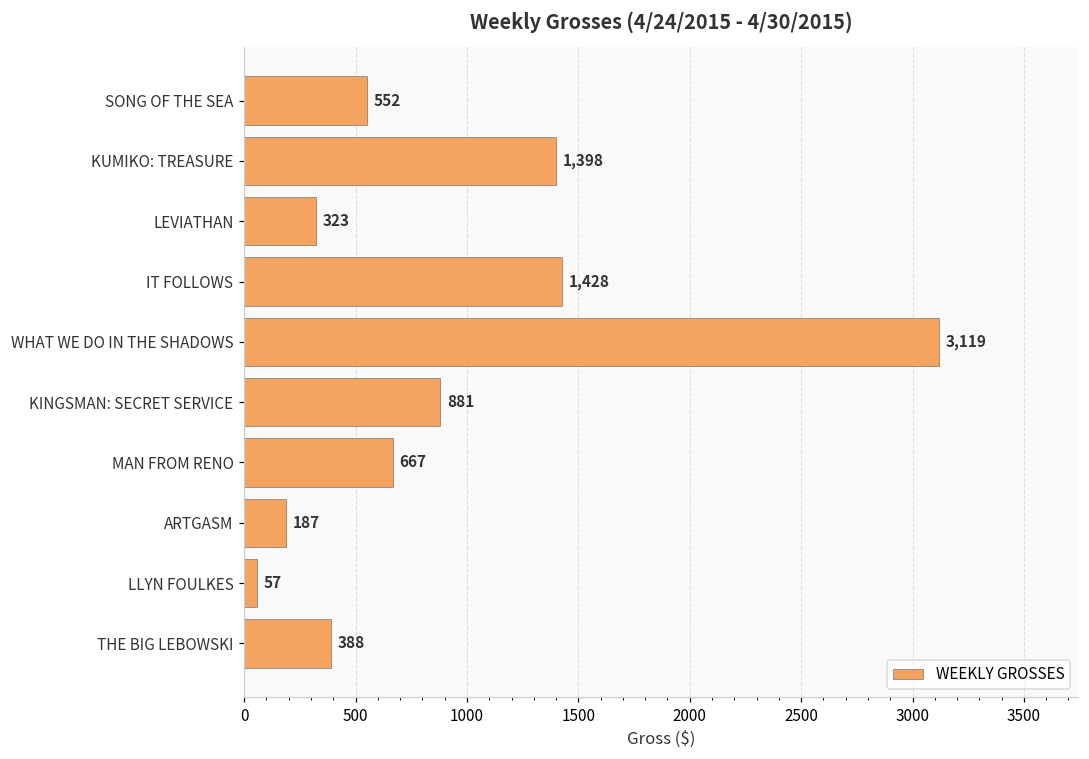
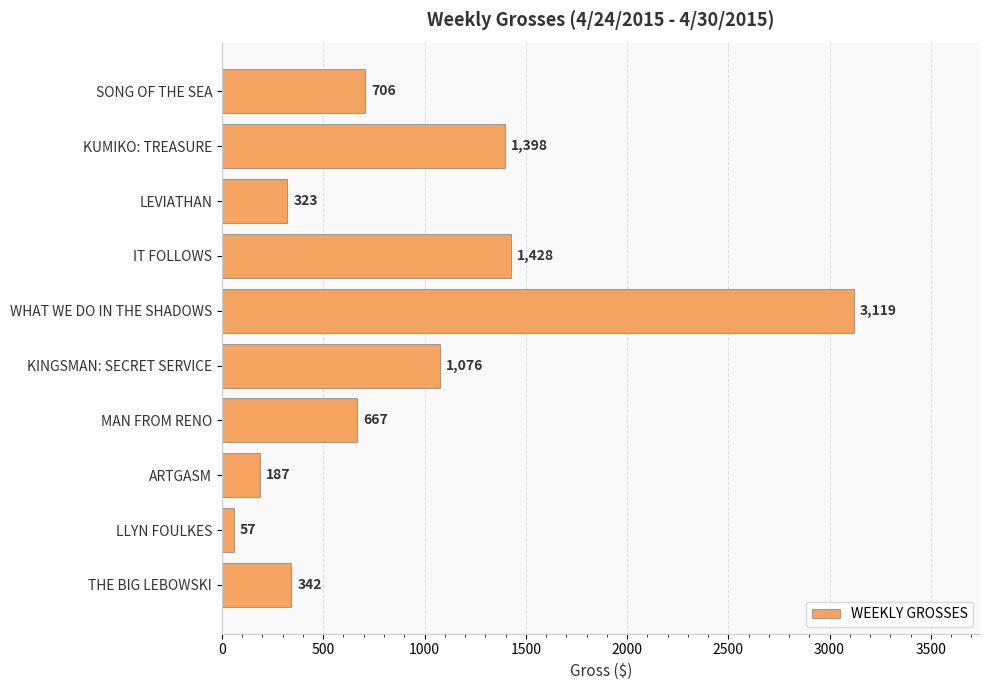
  {
-   "SONG OF THE SEA": "552",
+   "SONG OF THE SEA": "706",
    "KUMIKO: TREASURE": "1,398",
    "LEVIATHAN": "323",
    "IT FOLLOWS": "1,428",
    "WHAT WE DO IN THE SHADOWS": "3,119",
-   "KINGSMAN: SECRET SERVICE": "881",
+   "KINGSMAN: SECRET SERVICE": "1,076",
    "MAN FROM RENO": "667",
    "ARTGASM": "187",
    "LLYN FOULKES": "57",
-   "THE BIG LEBOWSKI": "388"
+   "THE BIG LEBOWSKI": "342"
  }
